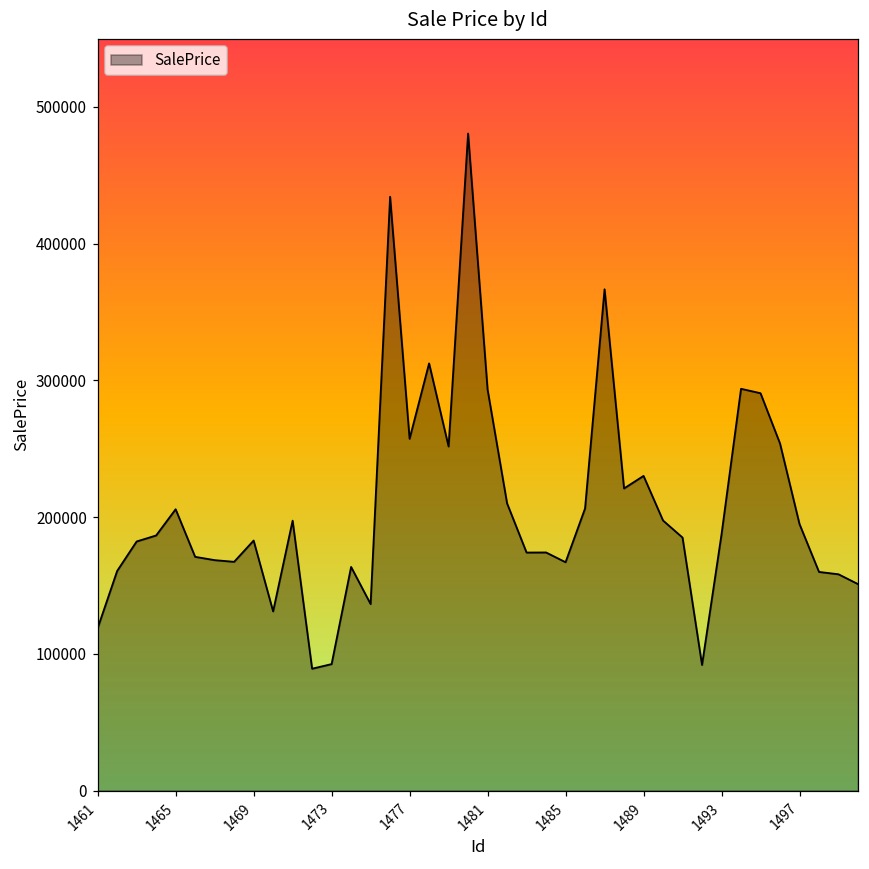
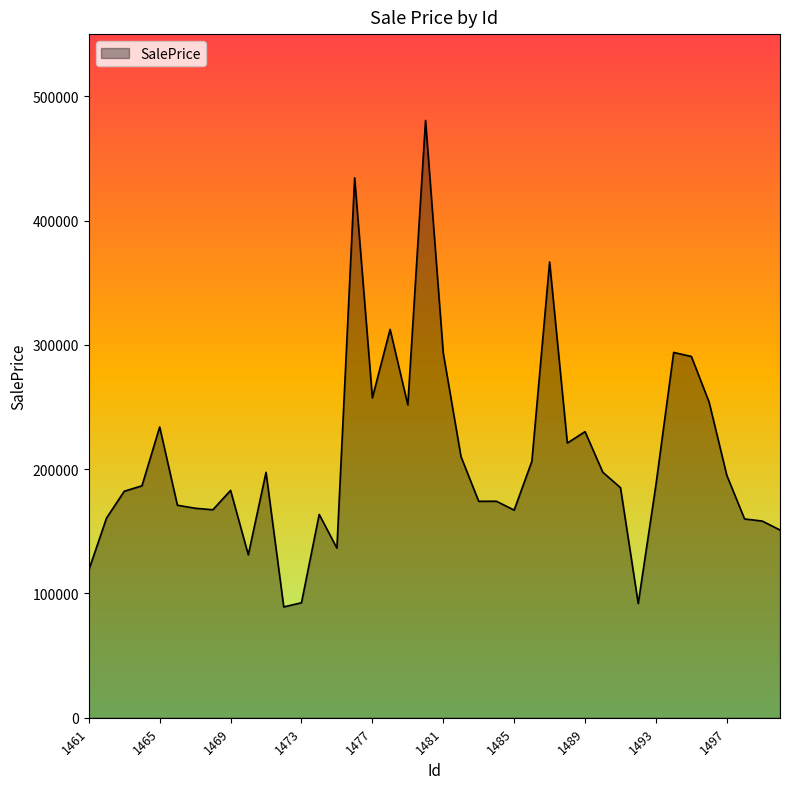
  {
    "1461": 119000,
-   "1465": 206000,
+   "1465": 234000,
    "1469": 183000,
    "1473": 93000,
    "1477": 257000,
    "1481": 293000,
    "1485": 167000,
    "1489": 230000,
    "1493": 187000,
    "1497": 195000
  }
